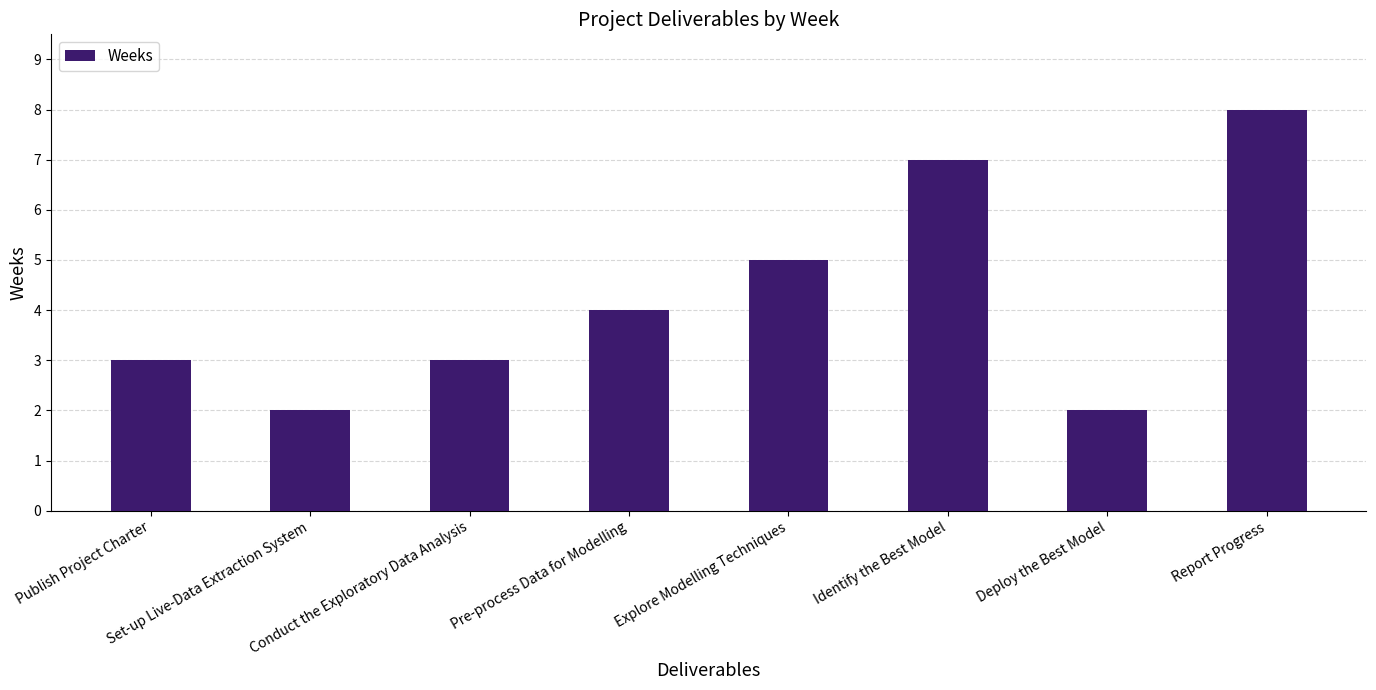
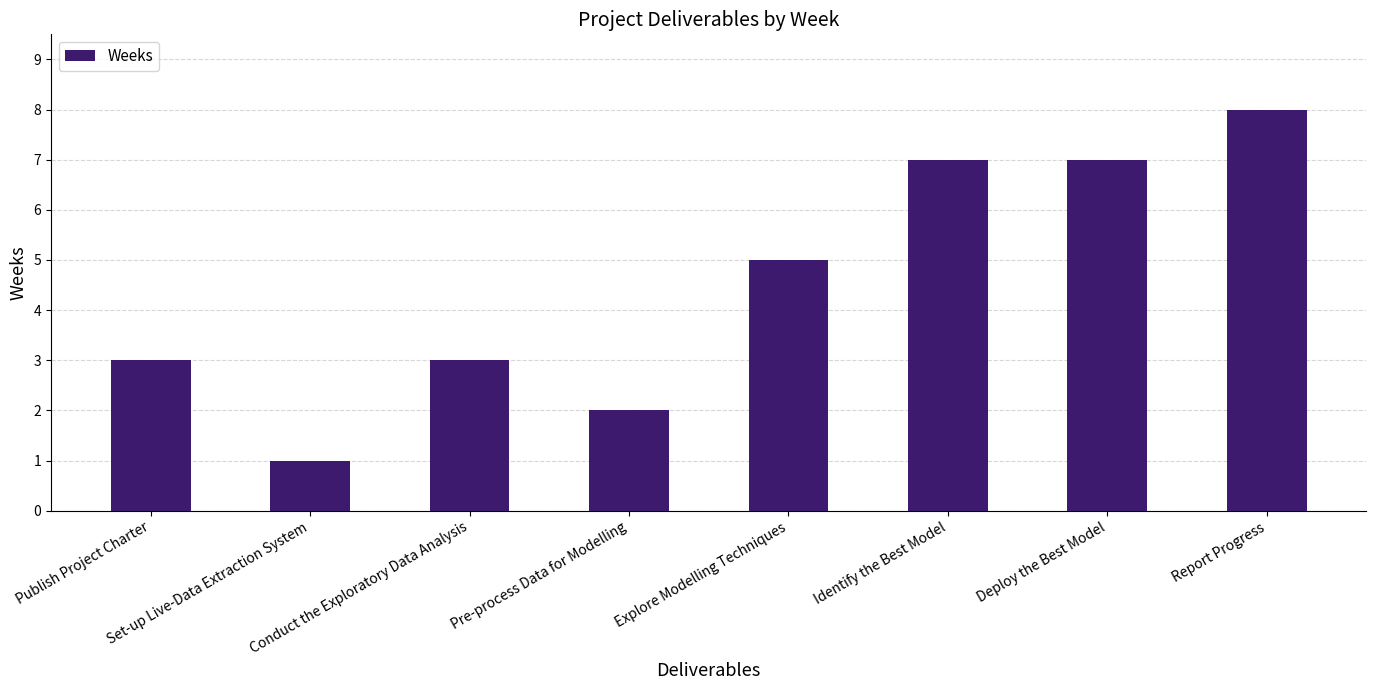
  {
    "Publish Project Charter": 3,
-   "Set-up Live-Data Extraction System": 2,
+   "Set-up Live-Data Extraction System": 1,
    "Conduct the Exploratory Data Analysis": 3,
-   "Pre-process Data for Modelling": 4,
+   "Pre-process Data for Modelling": 2,
    "Explore Modelling Techniques": 5,
    "Identify the Best Model": 7,
-   "Deploy the Best Model": 2,
+   "Deploy the Best Model": 7,
    "Report Progress": 8
  }
